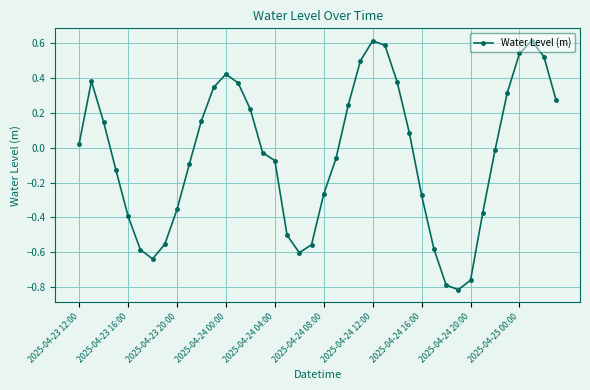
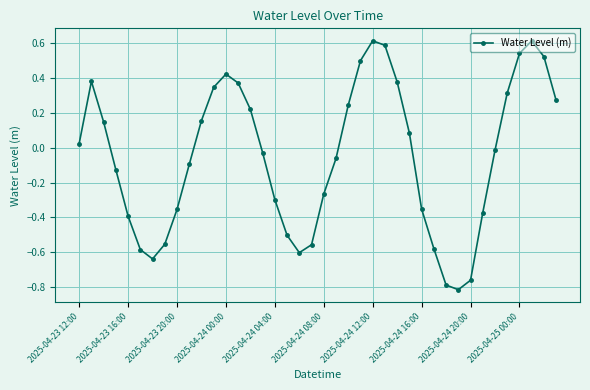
  {
    "2025-04-23 12:00": 0.02,
    "2025-04-23 16:00": -0.39,
    "2025-04-23 20:00": -0.36,
    "2025-04-24 00:00": 0.42,
-   "2025-04-24 04:00": -0.07,
+   "2025-04-24 04:00": -0.30,
    "2025-04-24 08:00": -0.27,
    "2025-04-24 12:00": 0.62,
-   "2025-04-24 16:00": -0.27,
+   "2025-04-24 16:00": -0.35,
    "2025-04-24 20:00": -0.76,
    "2025-04-25 00:00": 0.54
  }
